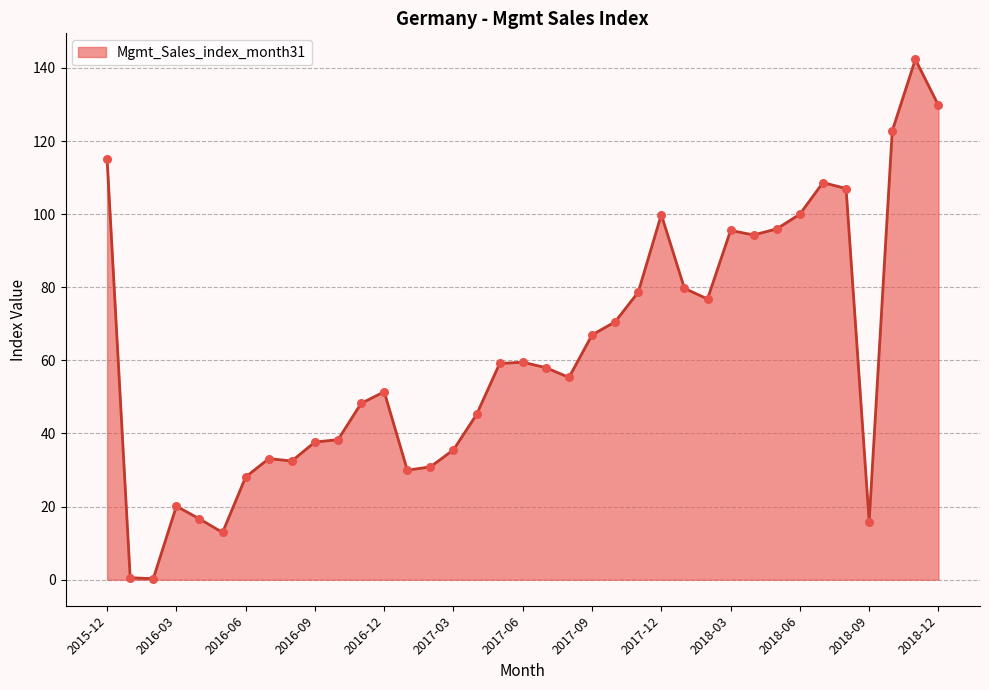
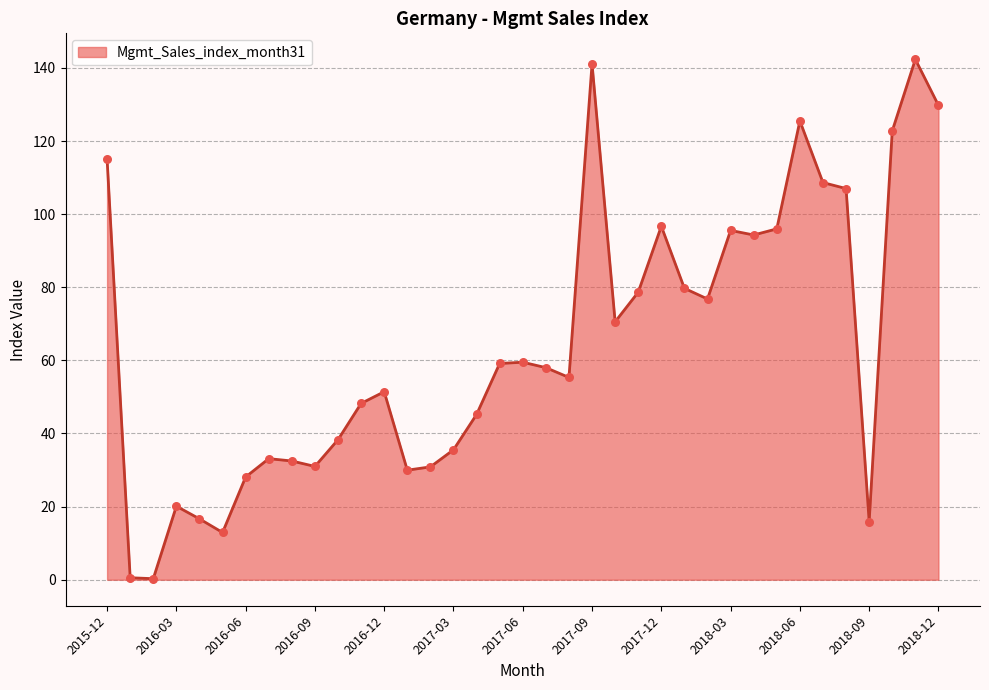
  {
    "2015-12": 115,
    "2016-03": 20,
    "2016-06": 28,
-   "2016-09": 38,
+   "2016-09": 31,
    "2016-12": 51,
    "2017-03": 36,
    "2017-06": 59,
-   "2017-09": 67,
-   "2017-12": 100,
+   "2017-09": 141,
+   "2017-12": 97,
    "2018-03": 96,
-   "2018-06": 100,
+   "2018-06": 126,
    "2018-09": 16,
    "2018-12": 130
  }
